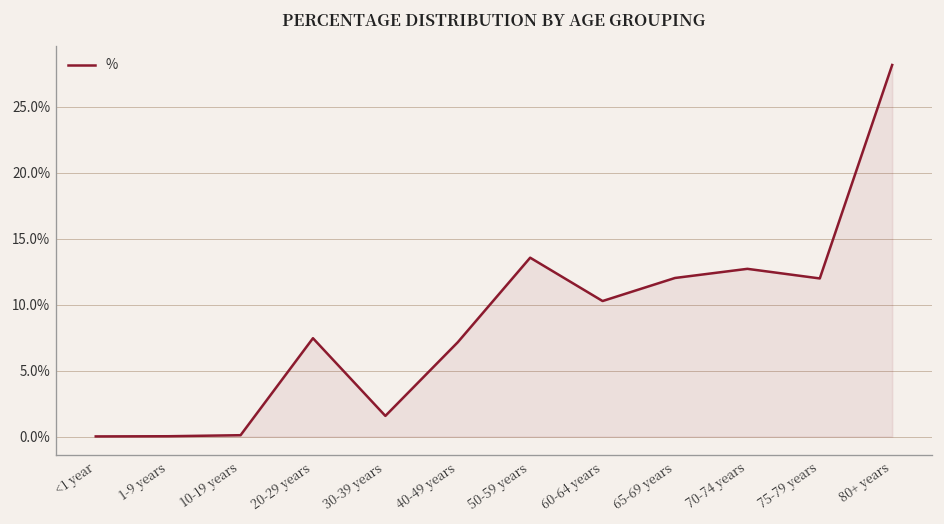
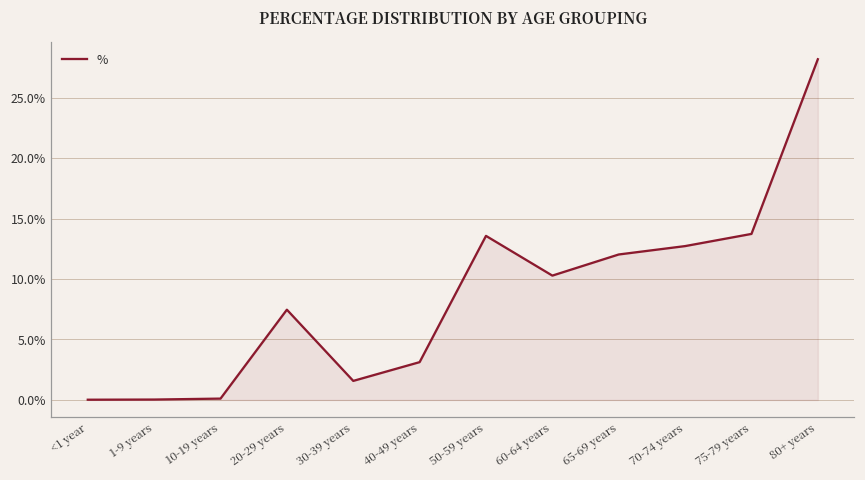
  {
    "<1 year": "0.0%",
    "1-9 years": "0.0%",
    "10-19 years": "0.1%",
    "20-29 years": "7.5%",
    "30-39 years": "1.6%",
-   "40-49 years": "7.2%",
+   "40-49 years": "3.1%",
    "50-59 years": "13.6%",
    "60-64 years": "10.3%",
    "65-69 years": "12.0%",
    "70-74 years": "12.7%",
-   "75-79 years": "12.0%",
+   "75-79 years": "13.7%",
    "80+ years": "28.2%"
  }
